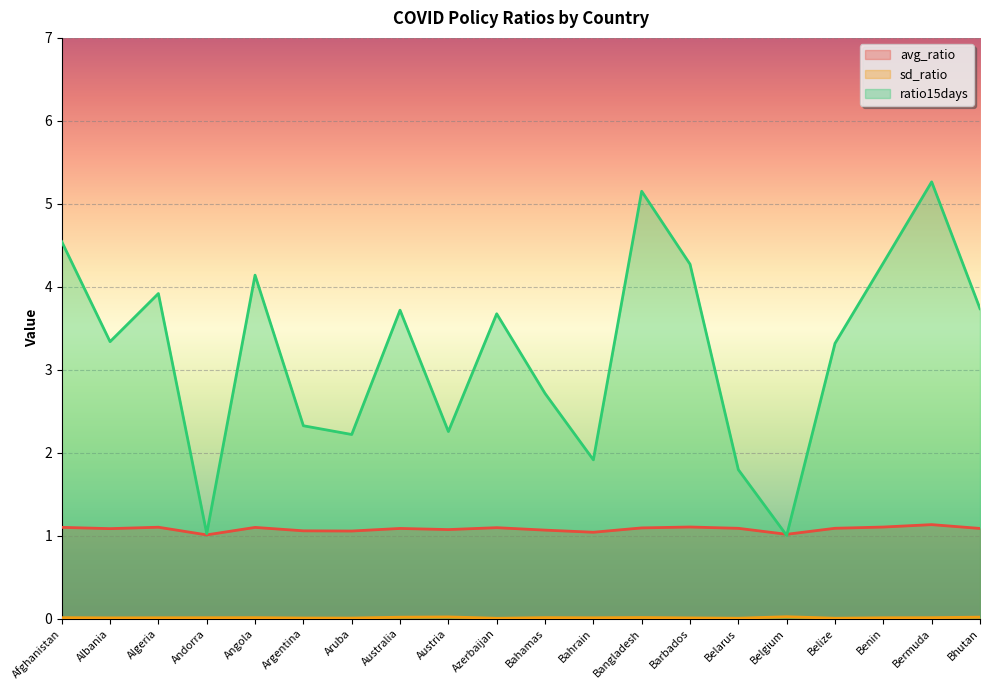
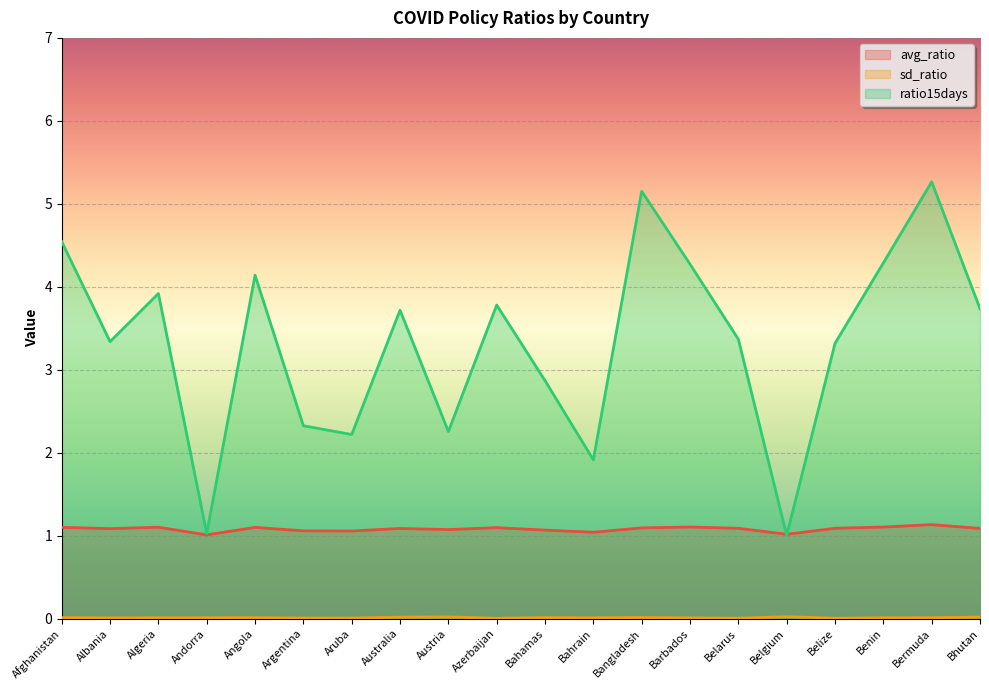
  {
    "ratio15days": {
      "Afghanistan": 4.5,
      "Albania": 3.3,
      "Algeria": 3.9,
      "Angola": 4.1,
      "Argentina": 2.3,
      "Aruba": 2.2,
      "Australia": 3.7,
      "Austria": 2.3,
-     "Azerbaijan": 3.7,
-     "Bahamas": 2.7,
+     "Azerbaijan": 3.8,
+     "Bahamas": 2.9,
      "Bahrain": 1.9,
      "Bangladesh": 5.2,
      "Barbados": 4.3,
-     "Belarus": 1.8,
+     "Belarus": 3.4,
      "Belize": 3.3,
      "Benin": 4.3,
      "Bermuda": 5.3,
      "Bhutan": 3.7
    }
  }
